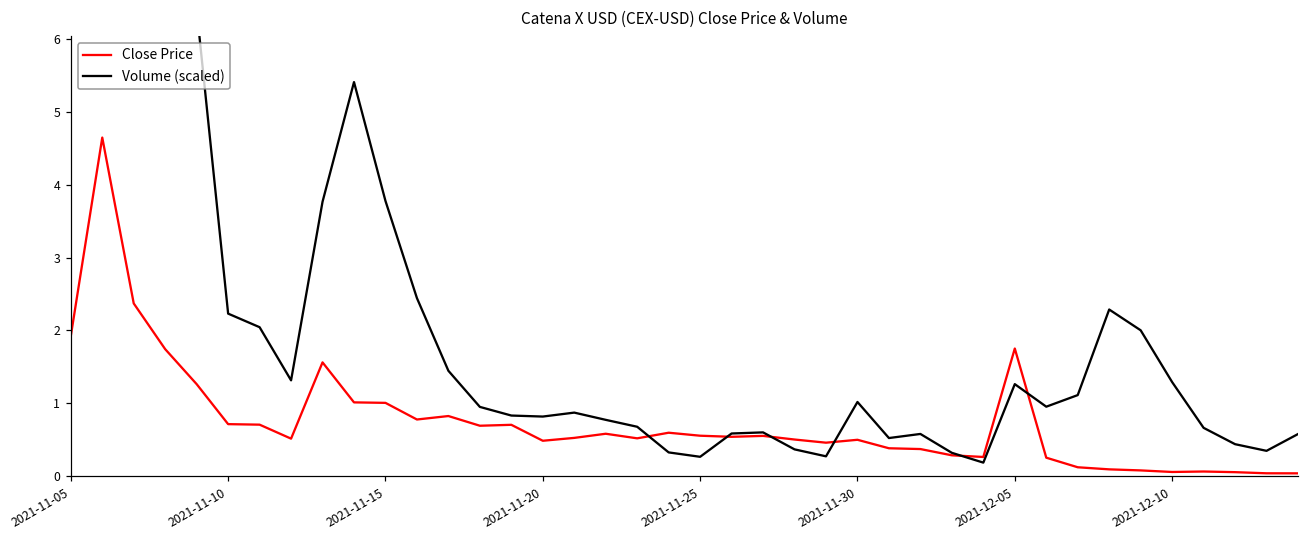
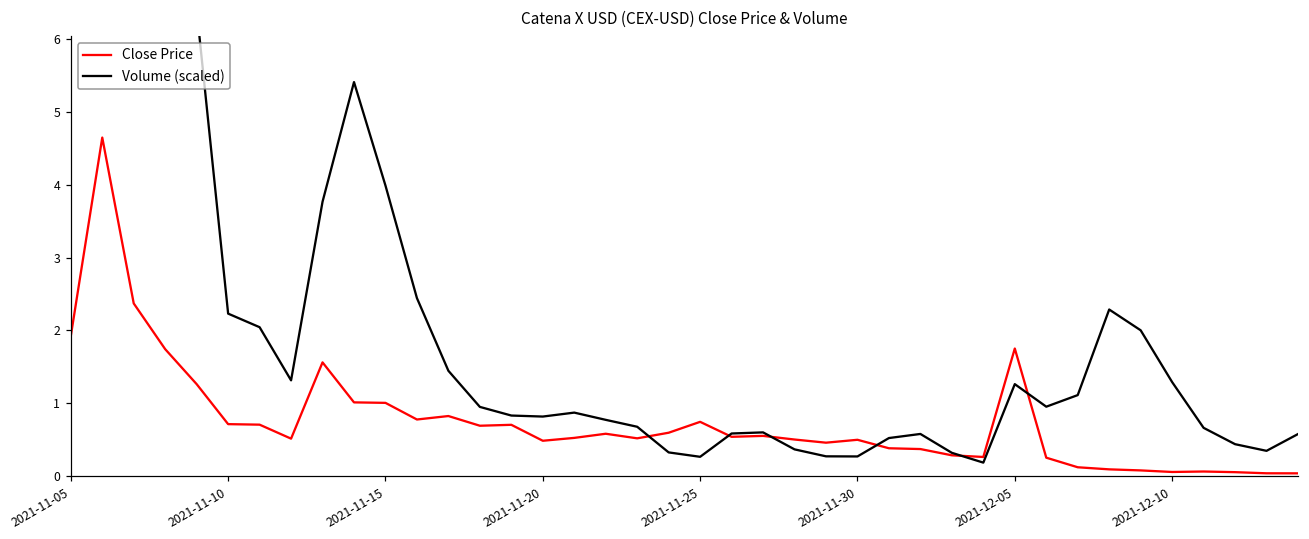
  {
    "Close Price": {
      "2021-11-05": 1.9,
      "2021-11-10": 0.7,
      "2021-11-15": 1.0,
      "2021-11-20": 0.5,
-     "2021-11-25": 0.6,
+     "2021-11-25": 0.7,
      "2021-11-30": 0.5,
      "2021-12-05": 1.8,
      "2021-12-10": 0.1
    },
    "Volume (scaled)": {
      "2021-11-10": 2.2,
-     "2021-11-15": 3.8,
+     "2021-11-15": 4.0,
      "2021-11-20": 0.8,
      "2021-11-25": 0.3,
-     "2021-11-30": 1.0,
+     "2021-11-30": 0.3,
      "2021-12-05": 1.3,
      "2021-12-10": 1.3
    }
  }
